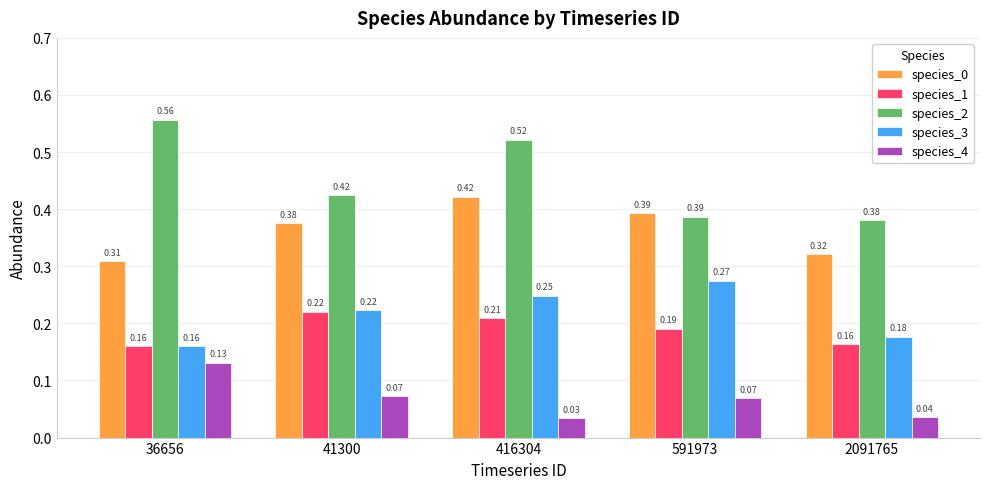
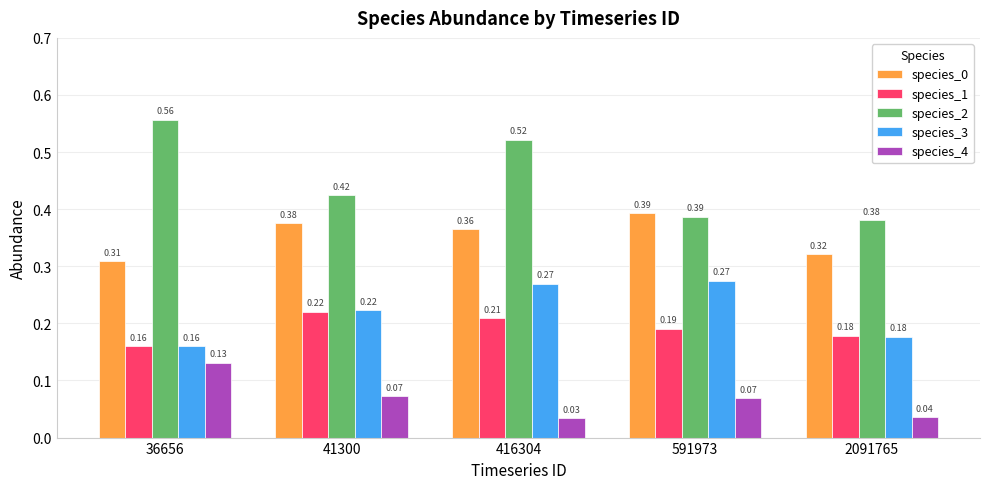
  {
    "species_0": {
      "36656": 0.31,
      "41300": 0.38,
-     "416304": 0.42,
+     "416304": 0.36,
      "591973": 0.39,
      "2091765": 0.32
    },
    "species_1": {
      "36656": 0.16,
      "41300": 0.22,
      "416304": 0.21,
      "591973": 0.19,
-     "2091765": 0.16
+     "2091765": 0.18
    },
    "species_2": {
      "36656": 0.56,
      "41300": 0.42,
      "416304": 0.52,
      "591973": 0.39,
      "2091765": 0.38
    },
    "species_3": {
      "36656": 0.16,
      "41300": 0.22,
-     "416304": 0.25,
+     "416304": 0.27,
      "591973": 0.27,
      "2091765": 0.18
    },
    "species_4": {
      "36656": 0.13,
      "41300": 0.07,
      "416304": 0.03,
      "591973": 0.07,
      "2091765": 0.04
    }
  }
